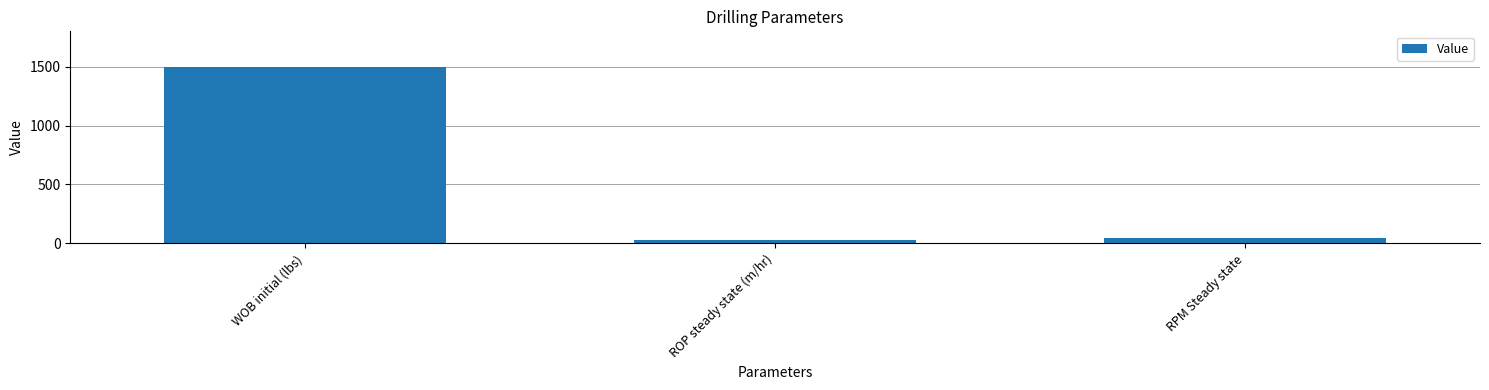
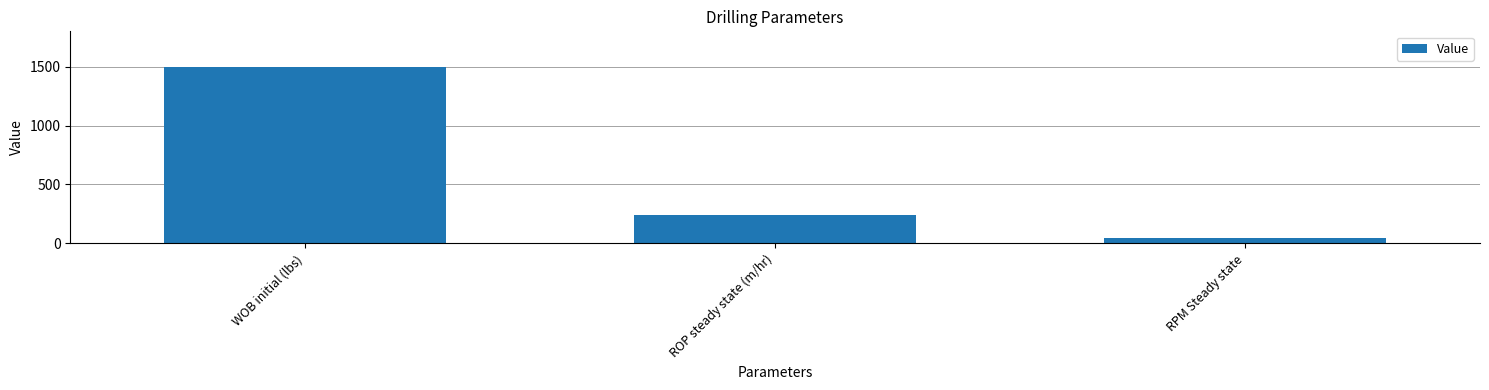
  {
    "WOB initial (lbs)": 1500,
-   "ROP steady state (m/hr)": 30,
+   "ROP steady state (m/hr)": 240,
    "RPM Steady state": 50
  }
